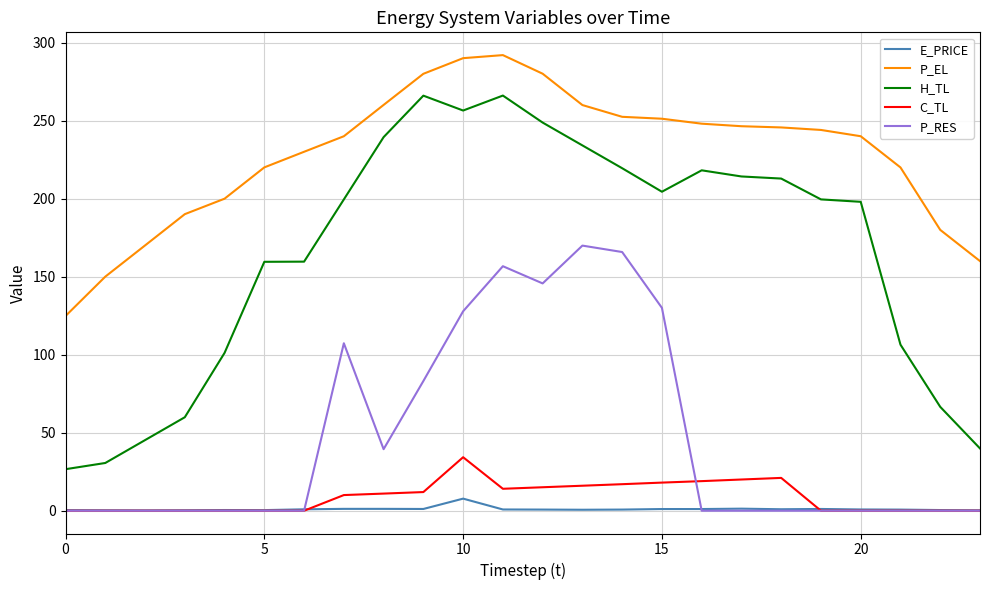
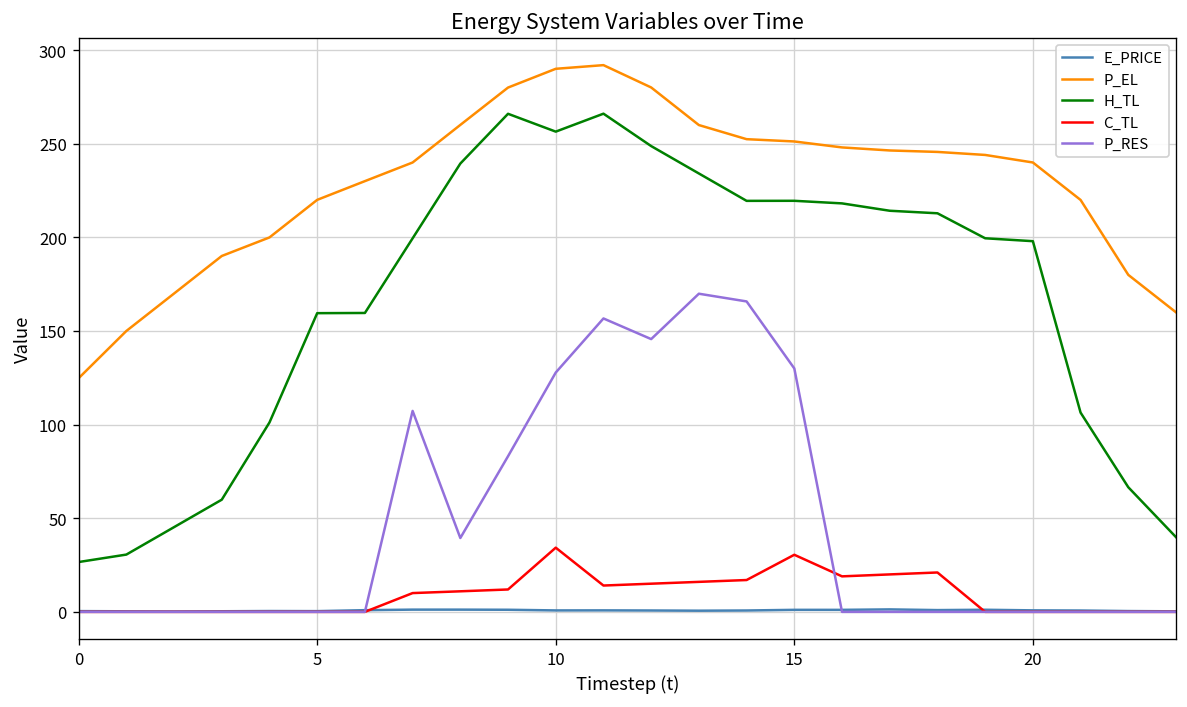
  {
    "E_PRICE": {
-     "10": 8,
+     "10": 1,
      "15": 1
    },
    "P_EL": {
      "0": 125,
      "5": 220,
      "10": 290,
      "15": 251,
      "20": 240
    },
    "H_TL": {
      "0": 27,
      "5": 160,
      "10": 256,
-     "15": 204,
+     "15": 220,
      "20": 198
    },
    "C_TL": {
      "10": 34,
-     "15": 18
+     "15": 30
    },
    "P_RES": {
      "10": 128,
      "15": 130
    }
  }
